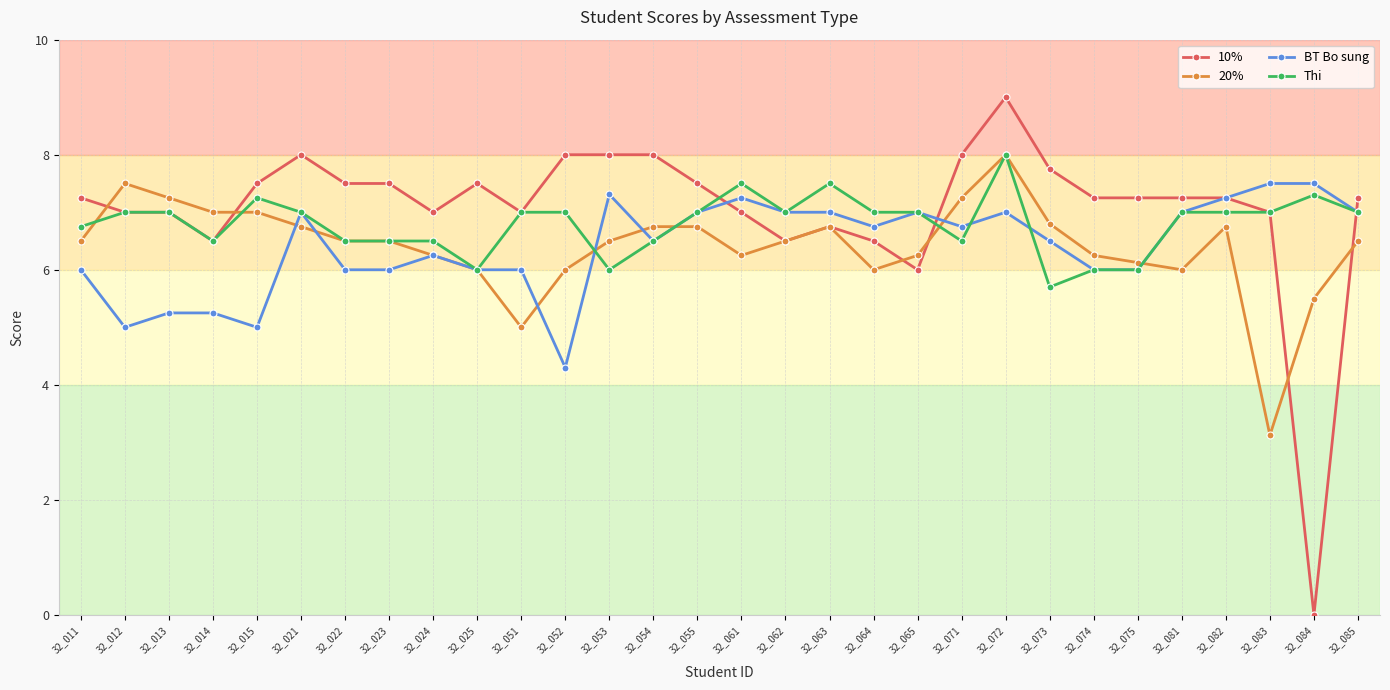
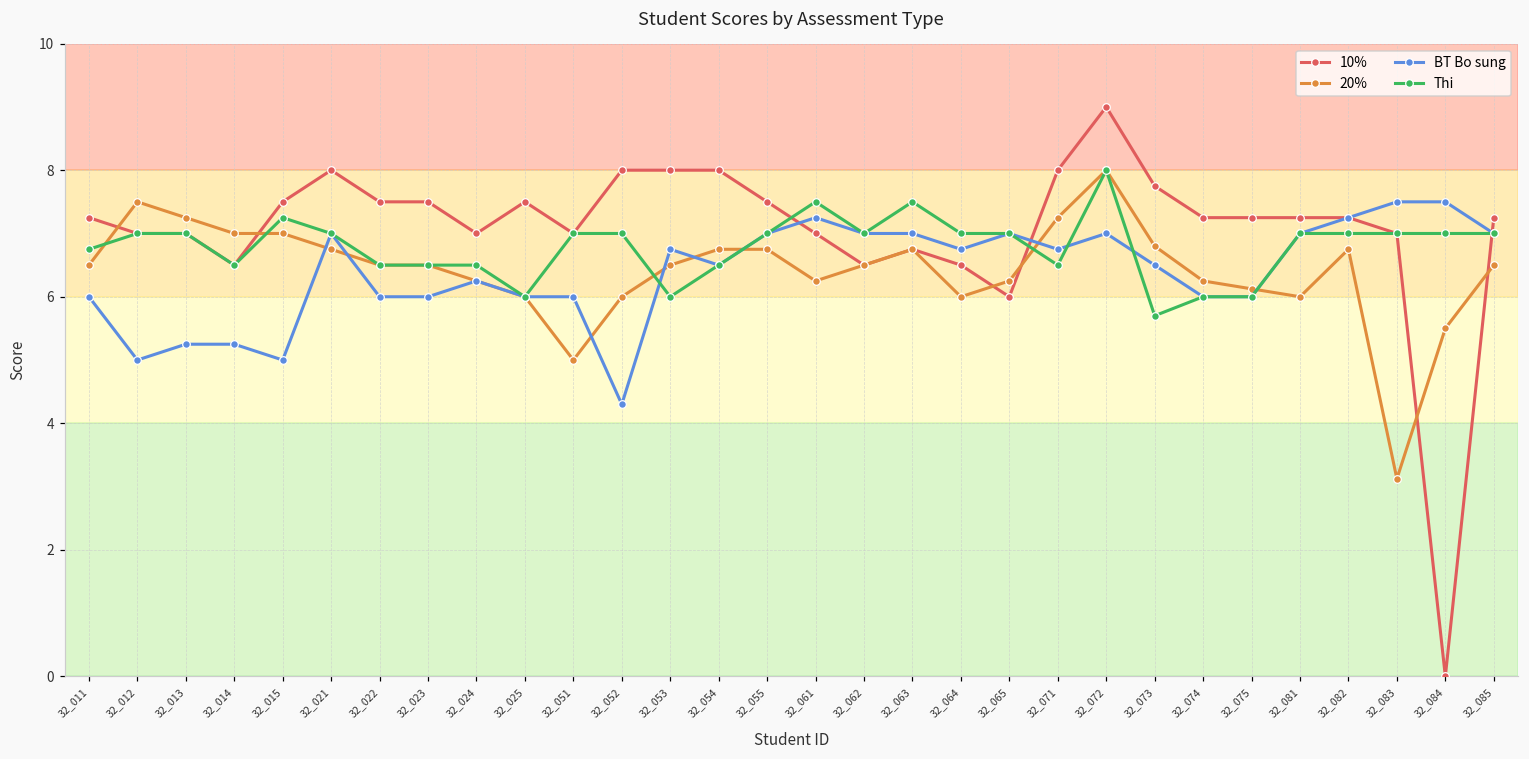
  {
    "BT Bo sung": {
      "32_011": 6.0,
      "32_012": 5.0,
      "32_013": 5.3,
      "32_014": 5.3,
      "32_015": 5.0,
      "32_022": 6.0,
      "32_023": 6.0,
      "32_051": 6.0,
      "32_052": 4.3,
-     "32_053": 7.3,
+     "32_053": 6.8,
      "32_061": 7.3,
      "32_063": 7.0,
      "32_064": 6.8,
      "32_071": 6.8,
      "32_072": 7.0,
      "32_073": 6.5,
      "32_083": 7.5,
      "32_084": 7.5
    },
    "Thi": {
      "32_011": 6.8,
      "32_015": 7.3,
      "32_024": 6.5,
      "32_052": 7.0,
      "32_053": 6.0,
      "32_061": 7.5,
      "32_063": 7.5,
      "32_064": 7.0,
      "32_071": 6.5,
      "32_073": 5.7,
      "32_082": 7.0,
-     "32_084": 7.3
+     "32_084": 7.0
    }
  }
